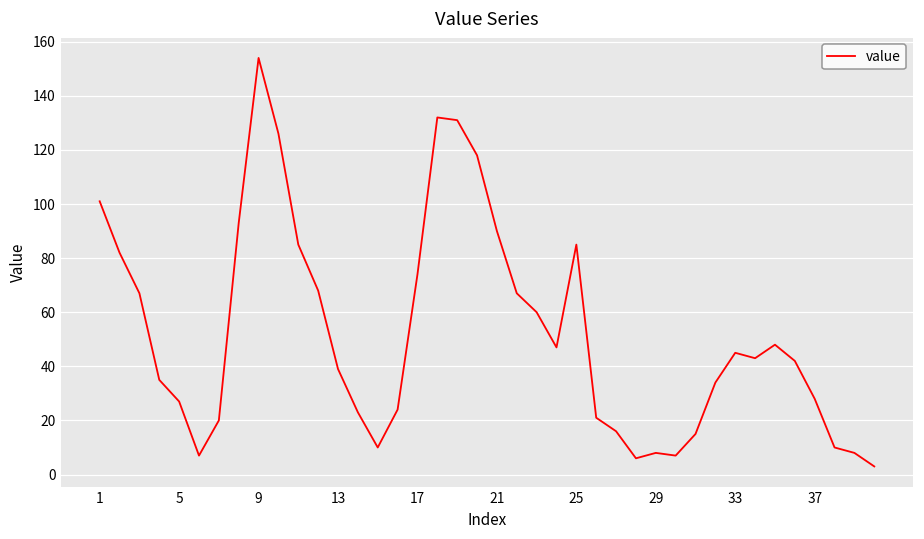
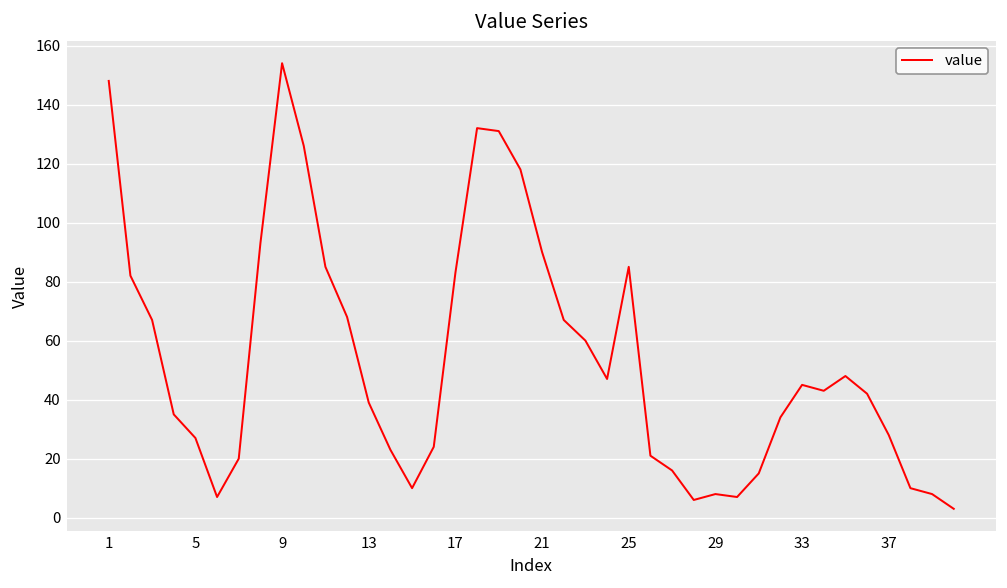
  {
-   "1": 101,
+   "1": 148,
    "5": 27,
    "9": 154,
    "13": 39,
-   "17": 74,
+   "17": 83,
    "21": 90,
    "25": 85,
    "29": 8,
    "33": 45,
    "37": 28
  }
